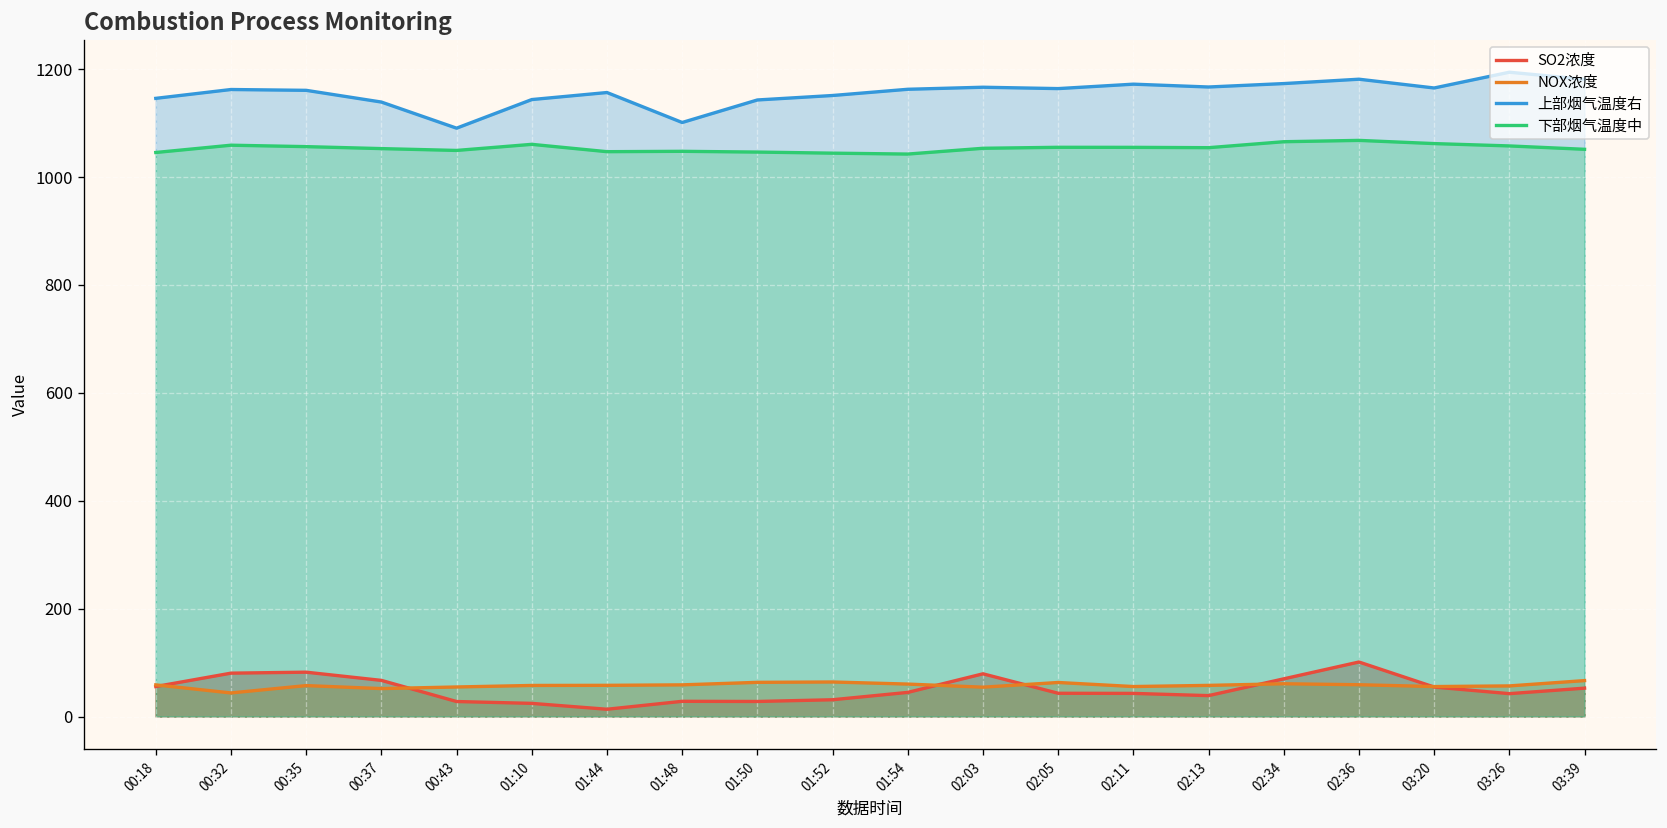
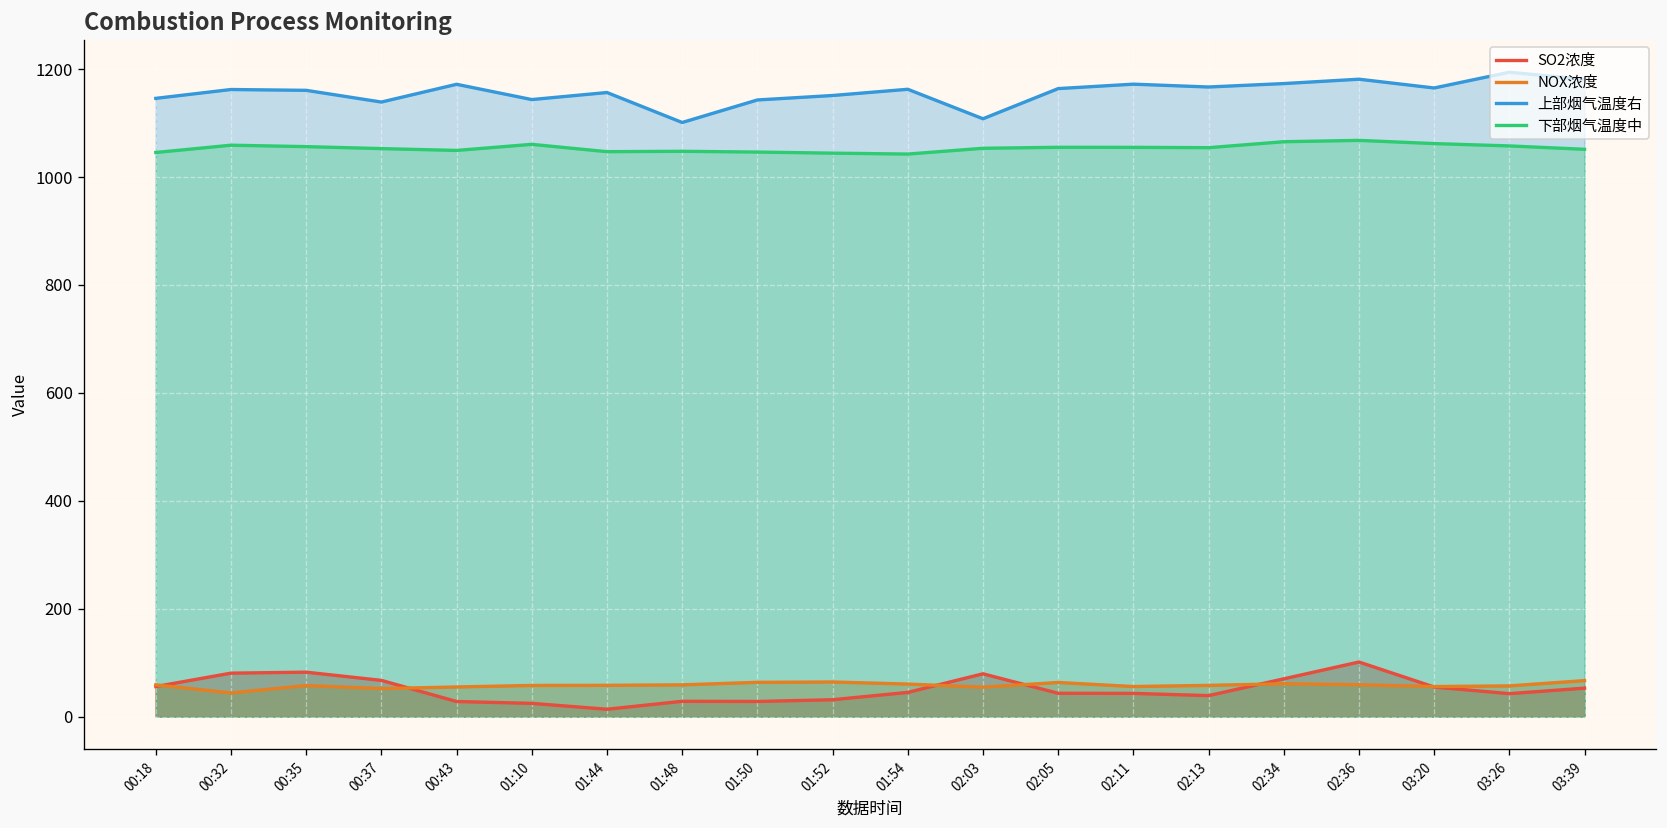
  {
    "上部烟气温度右": {
      "00:18": 1150,
      "00:32": 1160,
      "00:35": 1160,
      "00:37": 1140,
-     "00:43": 1090,
+     "00:43": 1170,
      "01:10": 1140,
      "01:44": 1160,
      "01:48": 1100,
      "01:50": 1140,
      "01:52": 1150,
      "01:54": 1160,
-     "02:03": 1170,
+     "02:03": 1110,
      "02:05": 1160,
      "02:11": 1170,
      "02:13": 1170,
      "02:34": 1170,
      "02:36": 1180,
      "03:20": 1170
    },
    "下部烟气温度中": {
      "00:18": 1050,
      "00:32": 1060,
      "00:35": 1060,
      "00:37": 1050,
      "00:43": 1050,
      "01:10": 1060,
      "01:44": 1050,
      "01:48": 1050,
      "01:50": 1050,
      "01:52": 1040,
      "01:54": 1040,
      "02:03": 1050,
      "02:05": 1060,
      "02:11": 1060,
      "02:13": 1050,
      "02:34": 1070,
      "02:36": 1070,
      "03:20": 1060,
      "03:26": 1060,
      "03:39": 1050
    }
  }
